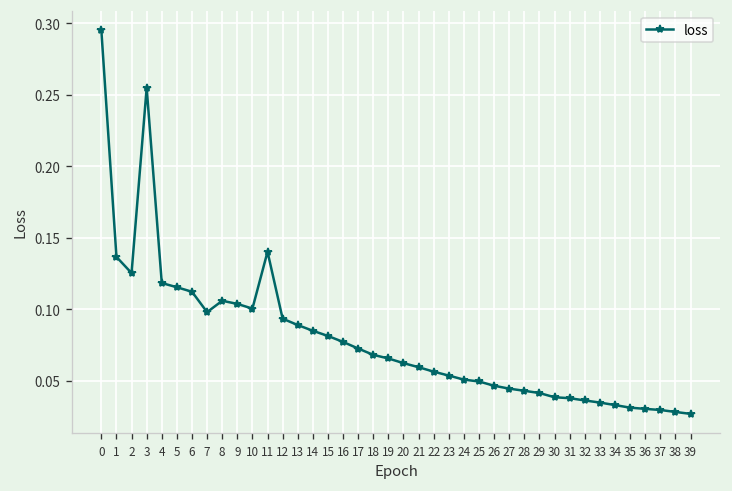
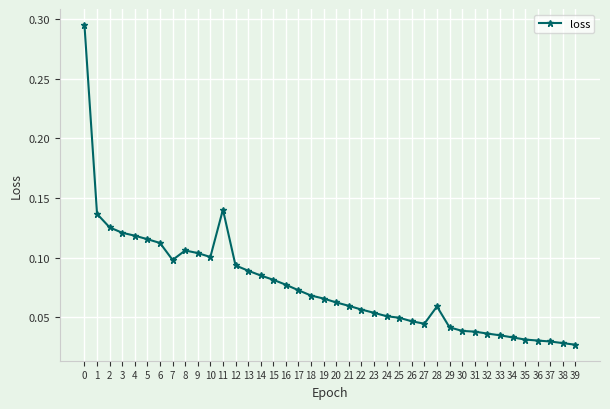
  {
    "0": 0.295,
    "1": 0.137,
    "2": 0.125,
-   "3": 0.255,
+   "3": 0.121,
    "4": 0.118,
    "5": 0.115,
    "6": 0.112,
    "7": 0.098,
    "8": 0.106,
    "9": 0.104,
    "10": 0.101,
    "11": 0.140,
    "12": 0.093,
    "13": 0.089,
    "14": 0.085,
    "15": 0.081,
    "16": 0.077,
    "17": 0.073,
    "18": 0.068,
    "19": 0.066,
    "20": 0.062,
    "21": 0.060,
    "22": 0.056,
    "23": 0.054,
    "24": 0.051,
    "25": 0.050,
    "26": 0.047,
    "27": 0.045,
-   "28": 0.043,
+   "28": 0.059,
    "29": 0.042,
    "30": 0.039,
    "31": 0.038,
    "32": 0.036,
    "33": 0.035,
    "34": 0.033,
    "35": 0.031,
    "36": 0.030,
    "37": 0.030,
    "38": 0.028,
    "39": 0.027
  }
